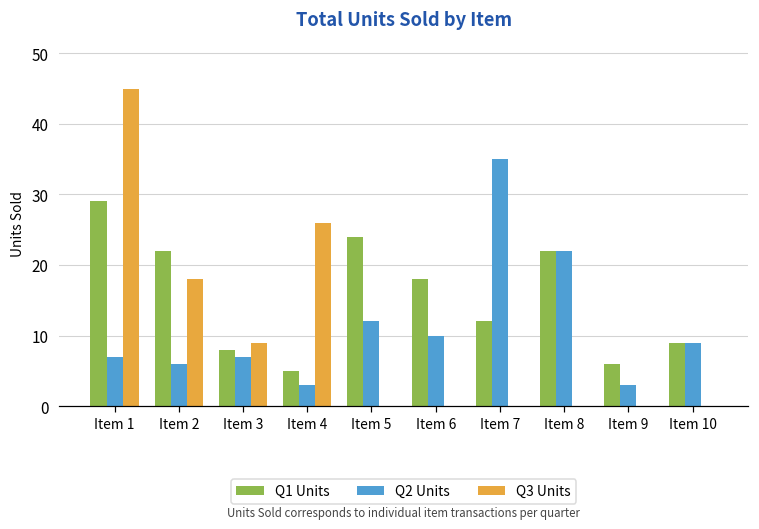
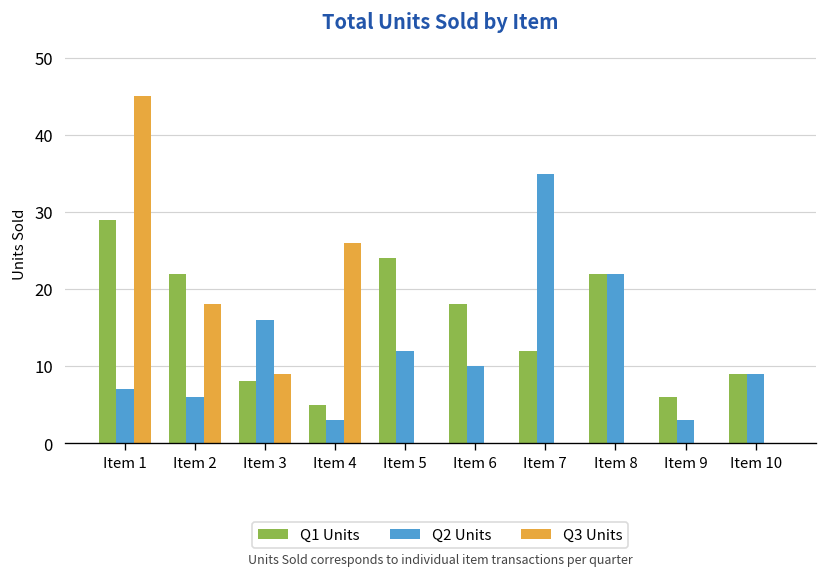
  {
    "Q1 Units": {
      "Item 1": 29,
      "Item 2": 22,
      "Item 3": 8,
      "Item 4": 5,
      "Item 5": 24,
      "Item 6": 18,
      "Item 7": 12,
      "Item 8": 22,
      "Item 9": 6,
      "Item 10": 9
    },
    "Q2 Units": {
      "Item 1": 7,
      "Item 2": 6,
-     "Item 3": 7,
+     "Item 3": 16,
      "Item 4": 3,
      "Item 5": 12,
      "Item 6": 10,
      "Item 7": 35,
      "Item 8": 22,
      "Item 9": 3,
      "Item 10": 9
    },
    "Q3 Units": {
      "Item 1": 45,
      "Item 2": 18,
      "Item 3": 9,
      "Item 4": 26,
      "Item 5": 0,
      "Item 6": 0,
      "Item 7": 0,
      "Item 8": 0,
      "Item 9": 0,
      "Item 10": 0
    }
  }
